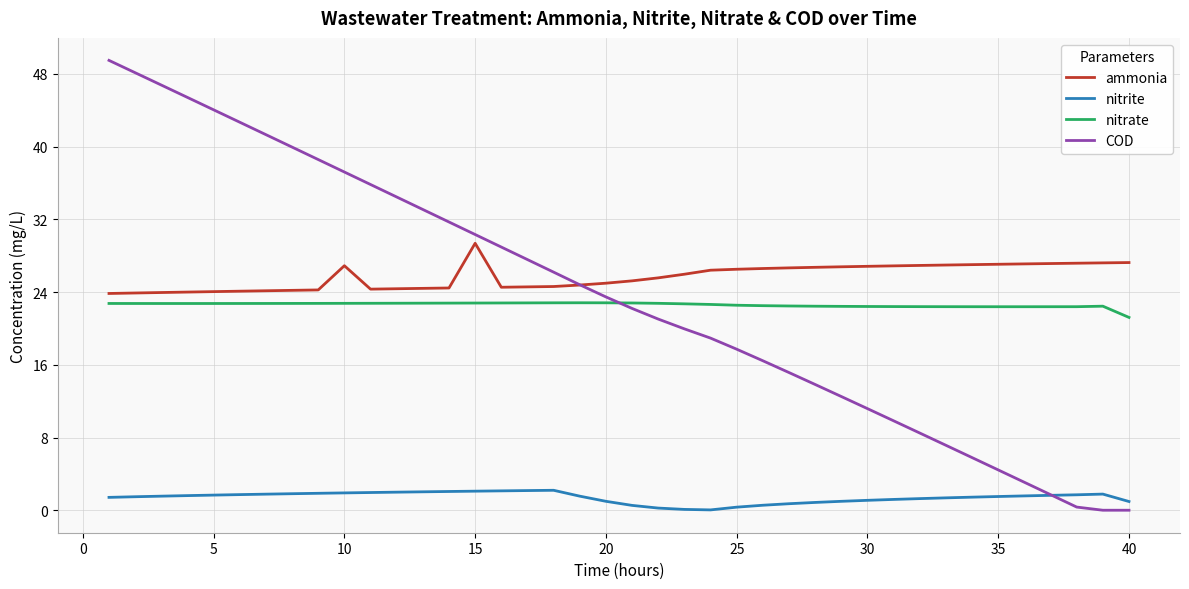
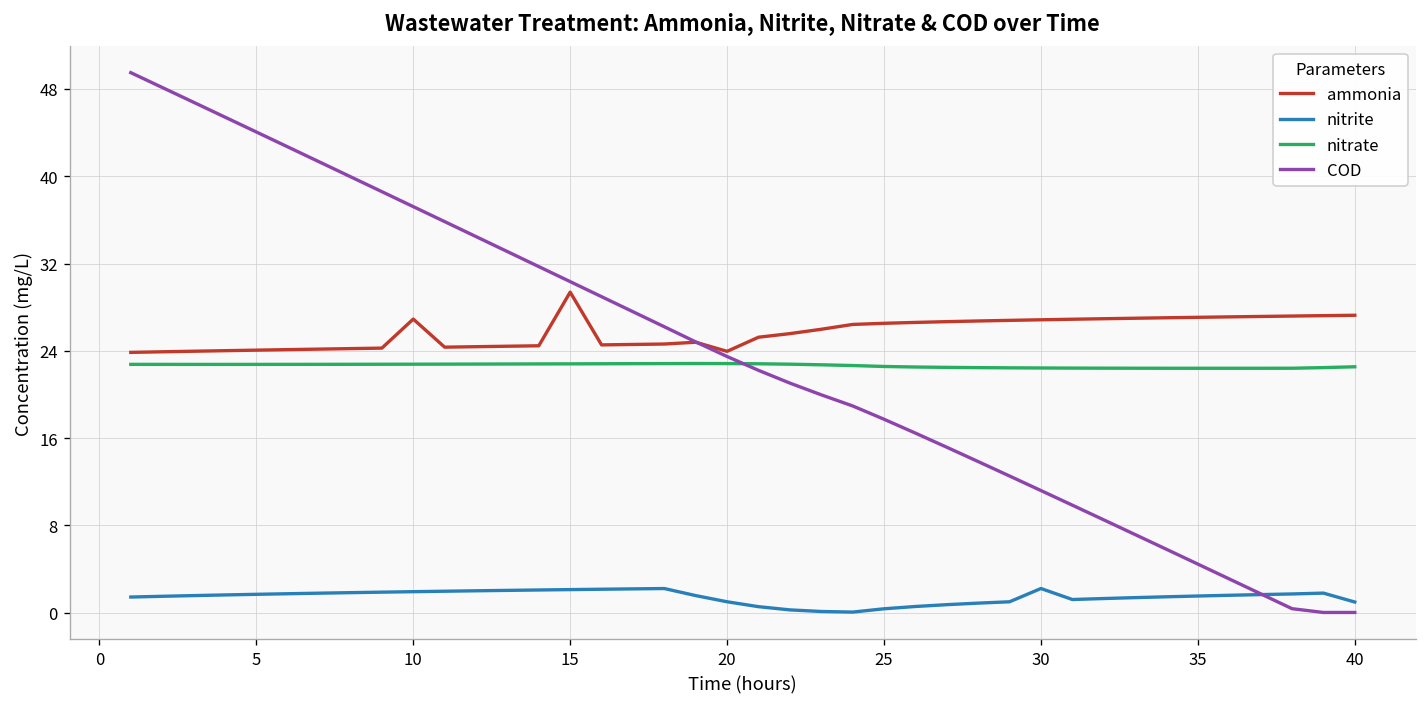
  {
    "ammonia": {
      "5": 24,
      "10": 27,
      "15": 29,
-     "20": 25,
+     "20": 24,
      "25": 27,
      "30": 27,
      "35": 27,
      "40": 27
    },
    "nitrite": {
      "5": 2,
      "10": 2,
      "15": 2,
      "20": 1,
      "25": 0,
-     "30": 1,
+     "30": 2,
      "35": 2,
      "40": 1
    },
    "nitrate": {
      "5": 23,
      "10": 23,
      "15": 23,
      "20": 23,
      "25": 23,
      "30": 22,
      "35": 22,
-     "40": 21
+     "40": 23
    },
    "COD": {
      "5": 44,
      "10": 37,
      "15": 30,
      "20": 23,
      "25": 18,
      "30": 11,
      "35": 4,
      "40": 0
    }
  }
